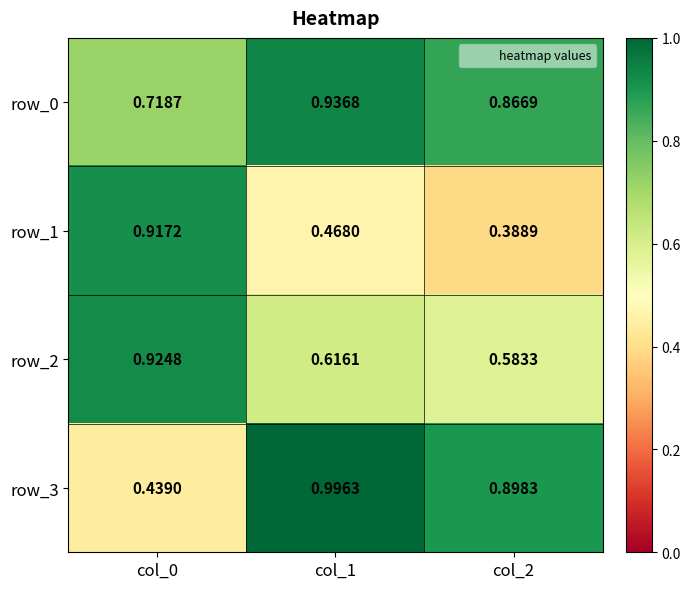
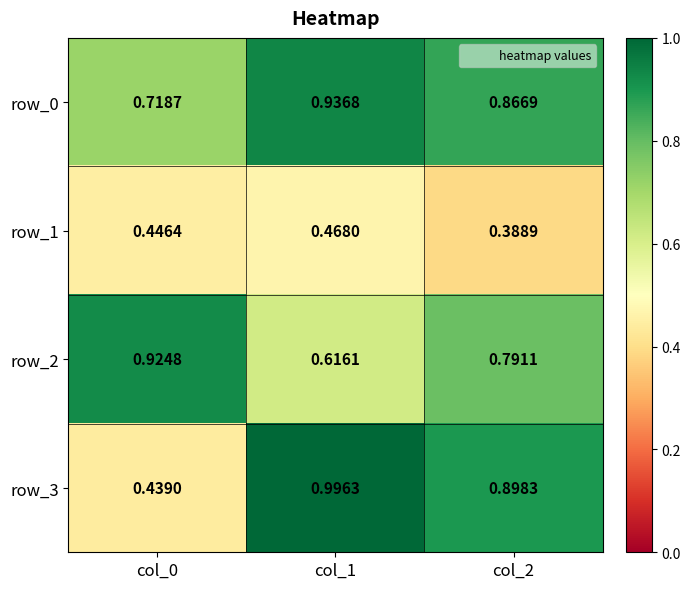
  {
    "row_0": {
      "col_0": 0.7187,
      "col_1": 0.9368,
      "col_2": 0.8669
    },
    "row_1": {
-     "col_0": 0.9172,
+     "col_0": 0.4464,
      "col_1": 0.4680,
      "col_2": 0.3889
    },
    "row_2": {
      "col_0": 0.9248,
      "col_1": 0.6161,
-     "col_2": 0.5833
+     "col_2": 0.7911
    },
    "row_3": {
      "col_0": 0.4390,
      "col_1": 0.9963,
      "col_2": 0.8983
    }
  }
